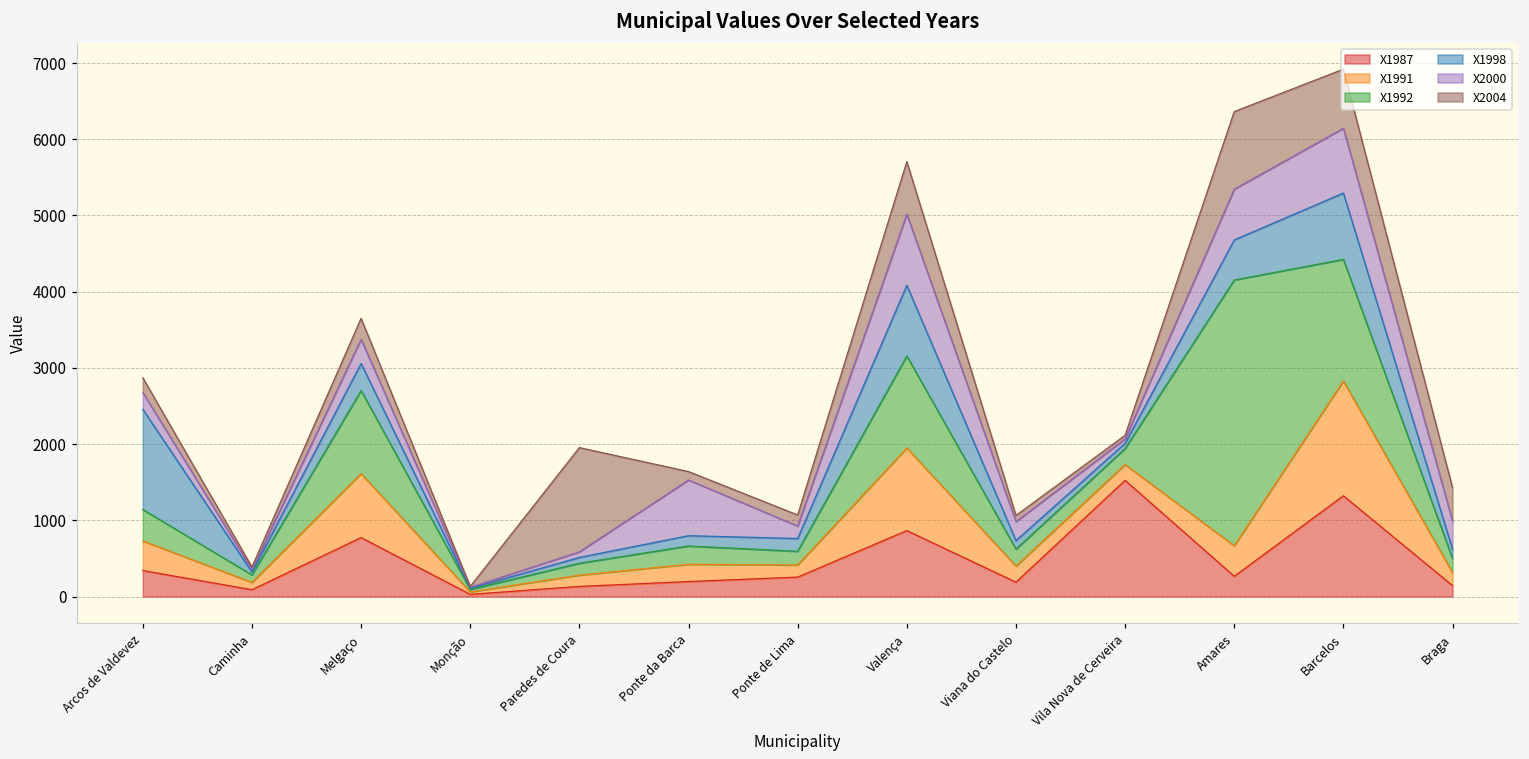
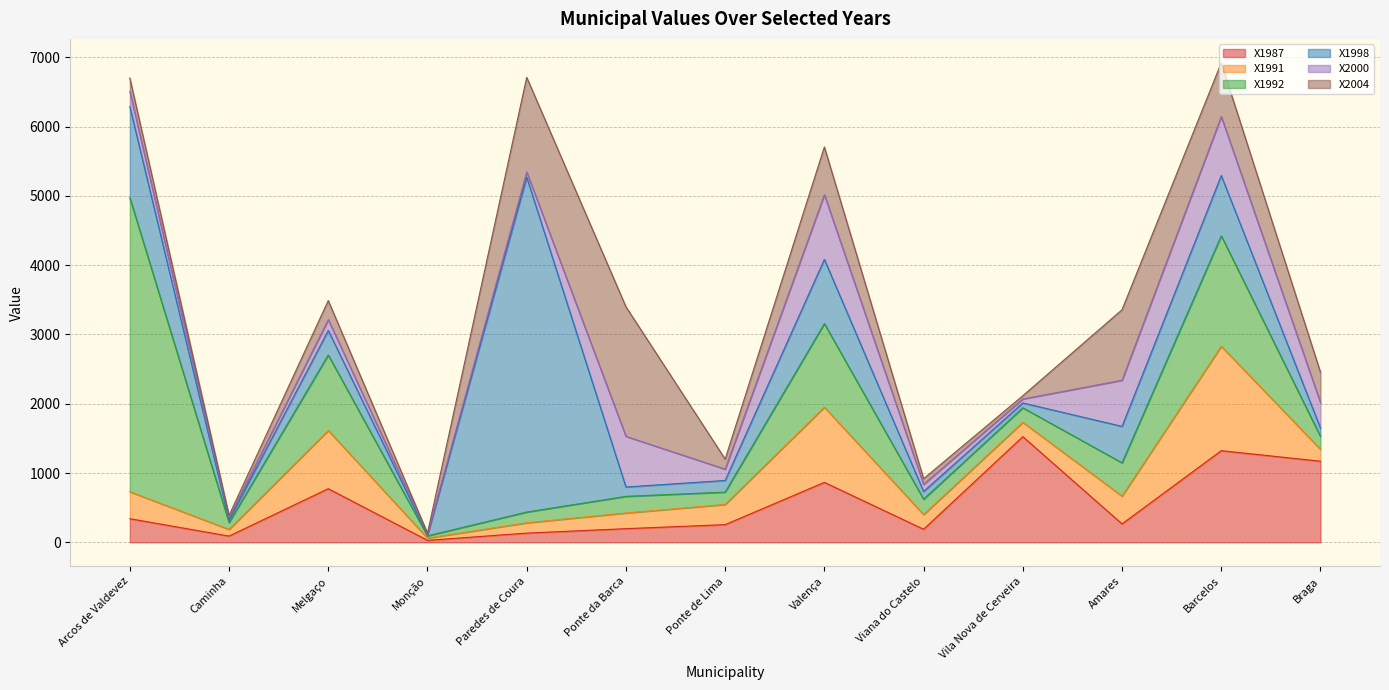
  {
    "X1987": {
      "Arcos de Valdevez": 300,
      "Caminha": 100,
      "Melgaço": 800,
      "Paredes de Coura": 100,
      "Ponte da Barca": 200,
      "Ponte de Lima": 300,
      "Valença": 900,
      "Viana do Castelo": 200,
      "Vila Nova de Cerveira": 1500,
      "Amares": 300,
      "Barcelos": 1300,
-     "Braga": 100
+     "Braga": 1200
    },
    "X1991": {
      "Arcos de Valdevez": 400,
      "Caminha": 100,
      "Melgaço": 800,
      "Paredes de Coura": 100,
      "Ponte da Barca": 200,
-     "Ponte de Lima": 200,
+     "Ponte de Lima": 300,
      "Valença": 1100,
      "Viana do Castelo": 200,
      "Vila Nova de Cerveira": 200,
      "Amares": 400,
      "Barcelos": 1500,
      "Braga": 200
    },
    "X1992": {
-     "Arcos de Valdevez": 400,
+     "Arcos de Valdevez": 4200,
      "Melgaço": 1100,
      "Paredes de Coura": 200,
      "Ponte da Barca": 200,
      "Ponte de Lima": 200,
      "Valença": 1200,
      "Viana do Castelo": 200,
      "Vila Nova de Cerveira": 200,
-     "Amares": 3500,
+     "Amares": 500,
      "Barcelos": 1600,
      "Braga": 200
    },
    "X1998": {
      "Arcos de Valdevez": 1300,
      "Melgaço": 400,
-     "Paredes de Coura": 100,
+     "Paredes de Coura": 4800,
      "Ponte da Barca": 100,
      "Ponte de Lima": 200,
      "Valença": 900,
      "Viana do Castelo": 100,
      "Vila Nova de Cerveira": 100,
      "Amares": 500,
      "Barcelos": 900,
      "Braga": 100
    },
    "X2000": {
      "Arcos de Valdevez": 200,
-     "Melgaço": 300,
+     "Melgaço": 200,
      "Paredes de Coura": 100,
      "Ponte da Barca": 700,
      "Ponte de Lima": 200,
      "Valença": 900,
-     "Viana do Castelo": 200,
+     "Viana do Castelo": 100,
      "Vila Nova de Cerveira": 100,
      "Amares": 700,
      "Barcelos": 900,
      "Braga": 400
    },
    "X2004": {
      "Arcos de Valdevez": 200,
      "Melgaço": 300,
      "Paredes de Coura": 1400,
-     "Ponte da Barca": 100,
+     "Ponte da Barca": 1900,
      "Ponte de Lima": 100,
      "Valença": 700,
      "Viana do Castelo": 100,
      "Vila Nova de Cerveira": 0,
      "Amares": 1000,
      "Braga": 400
    }
  }
